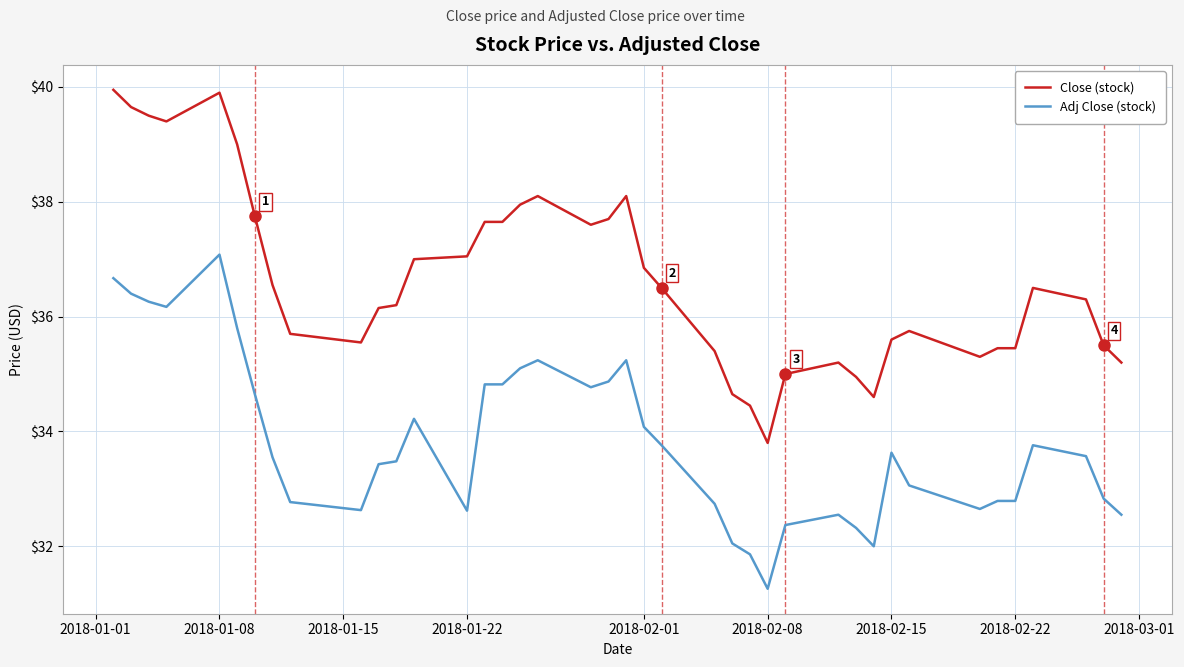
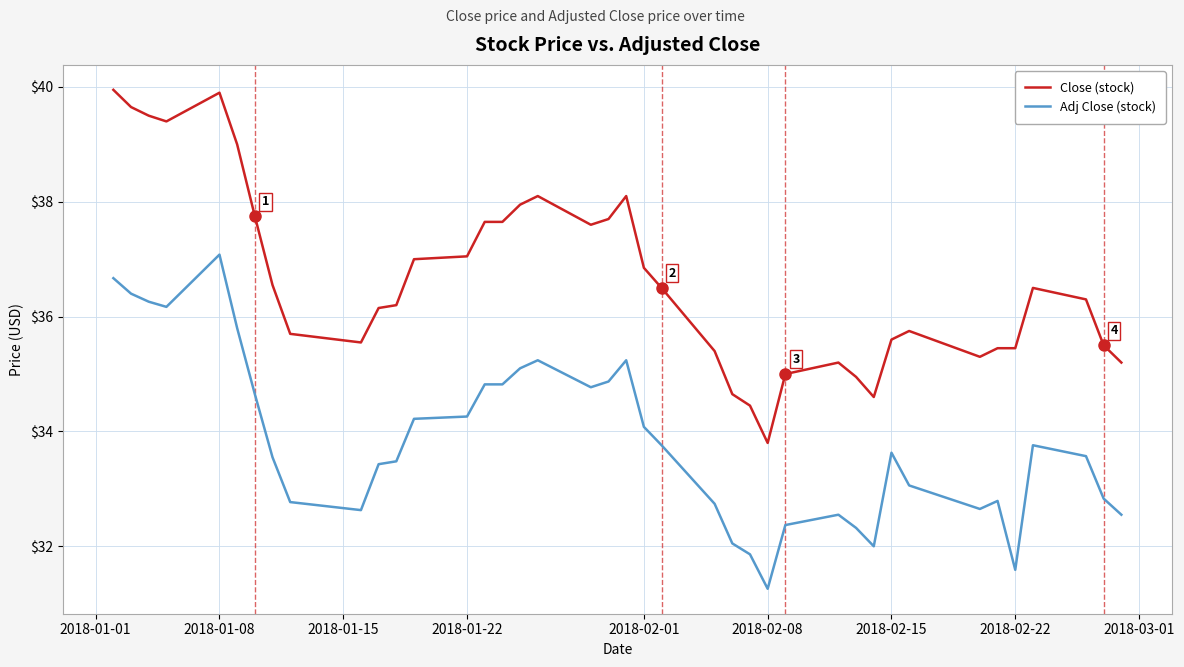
  {
    "Adj Close (stock)": {
      "2018-01-08": "$37.1",
-     "2018-01-22": "$32.6",
+     "2018-01-22": "$34.3",
      "2018-02-01": "$34.1",
      "2018-02-08": "$31.3",
      "2018-02-15": "$33.6",
-     "2018-02-22": "$32.8"
+     "2018-02-22": "$31.6"
    }
  }
